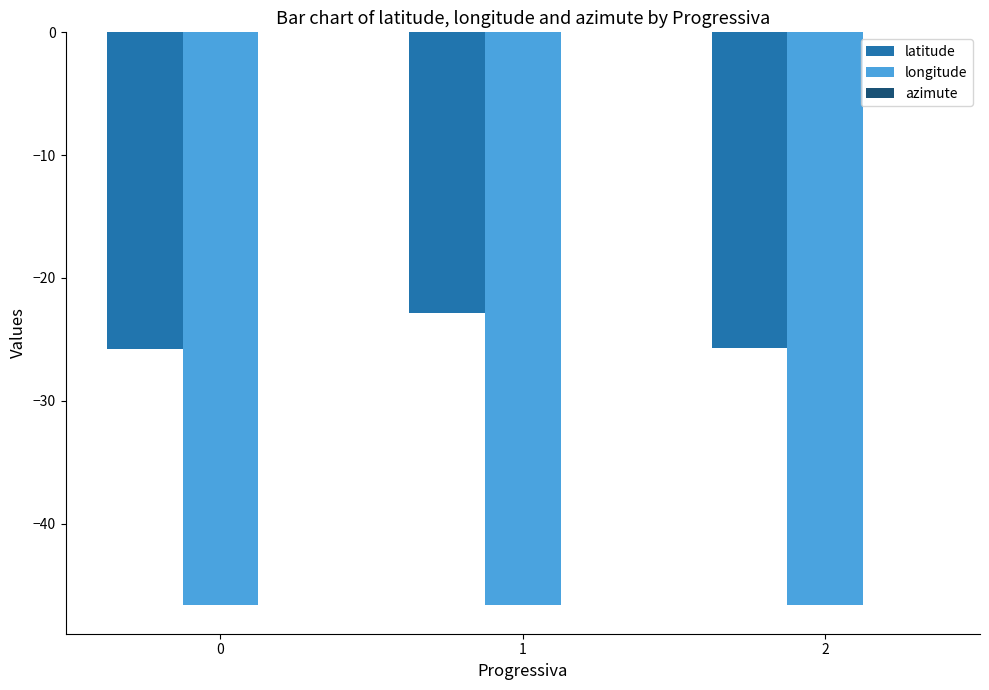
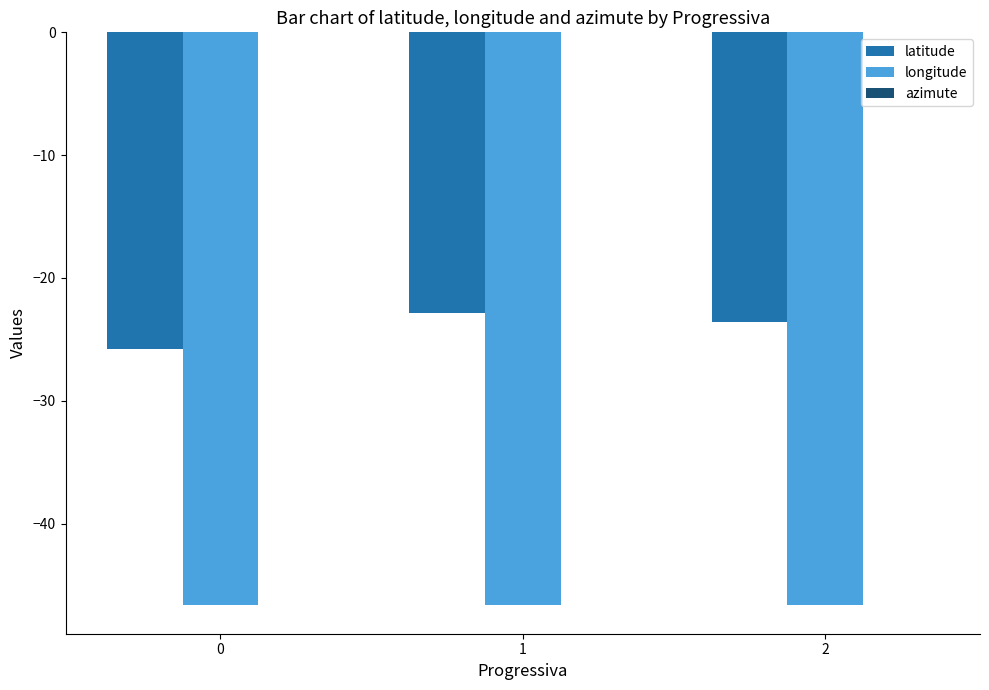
  {
    "latitude": {
      "0": -25.8,
      "1": -22.9,
-     "2": -25.7
+     "2": -23.6
    },
    "longitude": {
      "0": -46.6,
      "1": -46.6,
      "2": -46.6
    },
    "azimute": {
      "0": 0.0,
      "1": 0.0,
      "2": 0.0
    }
  }
